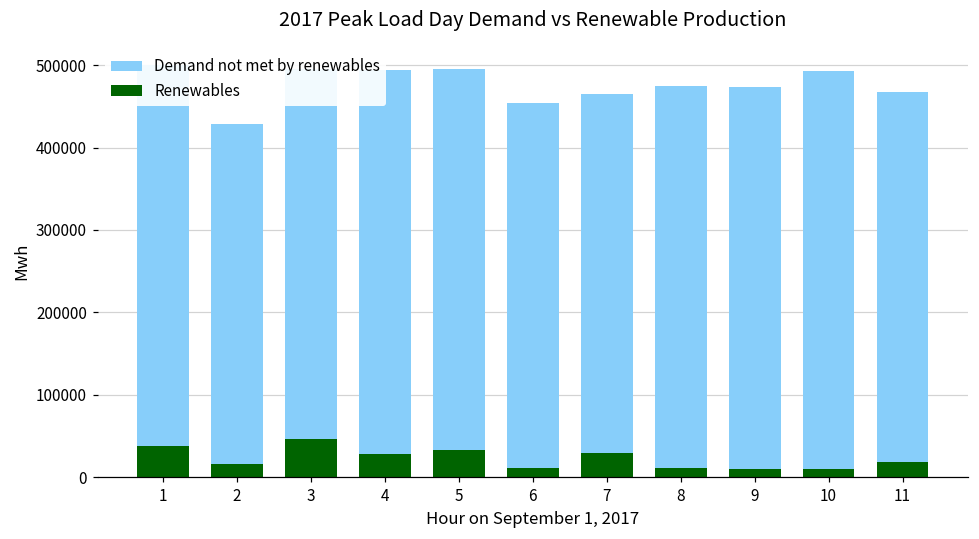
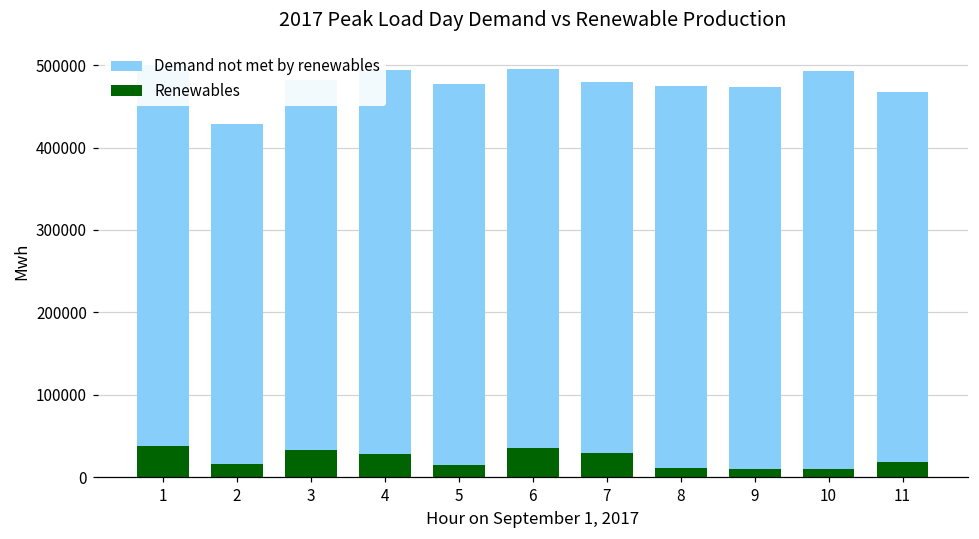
  {
    "Demand not met by renewables": {
      "2": 410000,
      "5": 460000,
-     "6": 440000,
-     "7": 440000,
+     "6": 460000,
+     "7": 450000,
      "8": 460000,
      "9": 460000,
      "10": 480000,
      "11": 450000
    },
    "Renewables": {
      "1": 40000,
      "2": 20000,
-     "3": 50000,
+     "3": 30000,
      "4": 30000,
-     "5": 30000,
-     "6": 10000,
+     "5": 20000,
+     "6": 30000,
      "7": 30000,
      "8": 10000,
      "9": 10000,
      "10": 10000,
      "11": 20000
    }
  }
